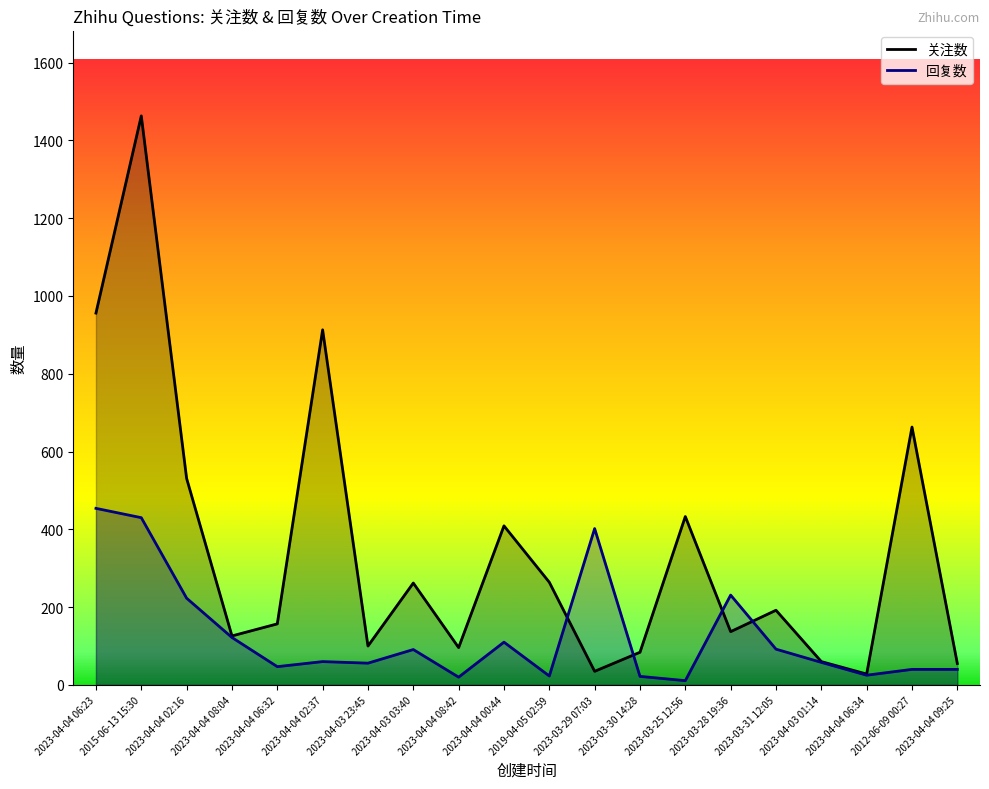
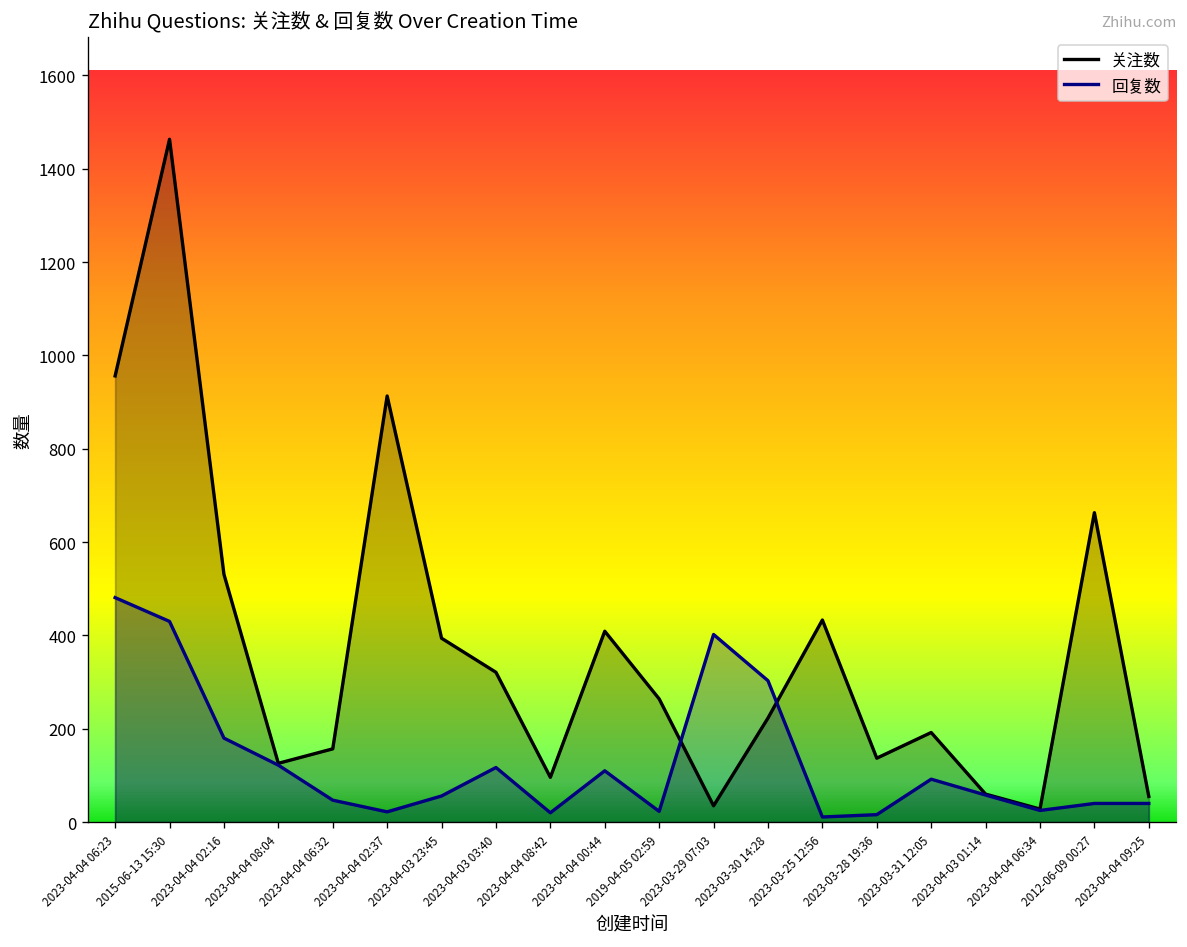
  {
    "关注数": {
      "2023-04-04 06:23": 960,
      "2015-06-13 15:30": 1460,
      "2023-04-04 02:16": 530,
      "2023-04-04 06:32": 160,
      "2023-04-04 02:37": 910,
-     "2023-04-03 23:45": 100,
-     "2023-04-03 03:40": 260,
+     "2023-04-03 23:45": 390,
+     "2023-04-03 03:40": 320,
      "2023-04-04 08:42": 100,
      "2023-04-04 00:44": 410,
      "2019-04-05 02:59": 260,
      "2023-03-29 07:03": 40,
-     "2023-03-30 14:28": 80,
+     "2023-03-30 14:28": 220,
      "2023-03-25 12:56": 430,
      "2023-03-28 19:36": 140,
      "2023-03-31 12:05": 190,
      "2012-06-09 00:27": 660,
      "2023-04-04 09:25": 60
    },
    "回复数": {
-     "2023-04-04 06:23": 450,
+     "2023-04-04 06:23": 480,
      "2015-06-13 15:30": 430,
-     "2023-04-04 02:16": 220,
+     "2023-04-04 02:16": 180,
      "2023-04-04 06:32": 50,
-     "2023-04-04 02:37": 60,
+     "2023-04-04 02:37": 20,
      "2023-04-03 23:45": 60,
-     "2023-04-03 03:40": 90,
+     "2023-04-03 03:40": 120,
      "2023-04-04 08:42": 20,
      "2023-04-04 00:44": 110,
      "2019-04-05 02:59": 20,
      "2023-03-29 07:03": 400,
-     "2023-03-30 14:28": 20,
+     "2023-03-30 14:28": 300,
      "2023-03-25 12:56": 10,
-     "2023-03-28 19:36": 230,
+     "2023-03-28 19:36": 20,
      "2023-03-31 12:05": 90,
      "2012-06-09 00:27": 40,
      "2023-04-04 09:25": 40
    }
  }
